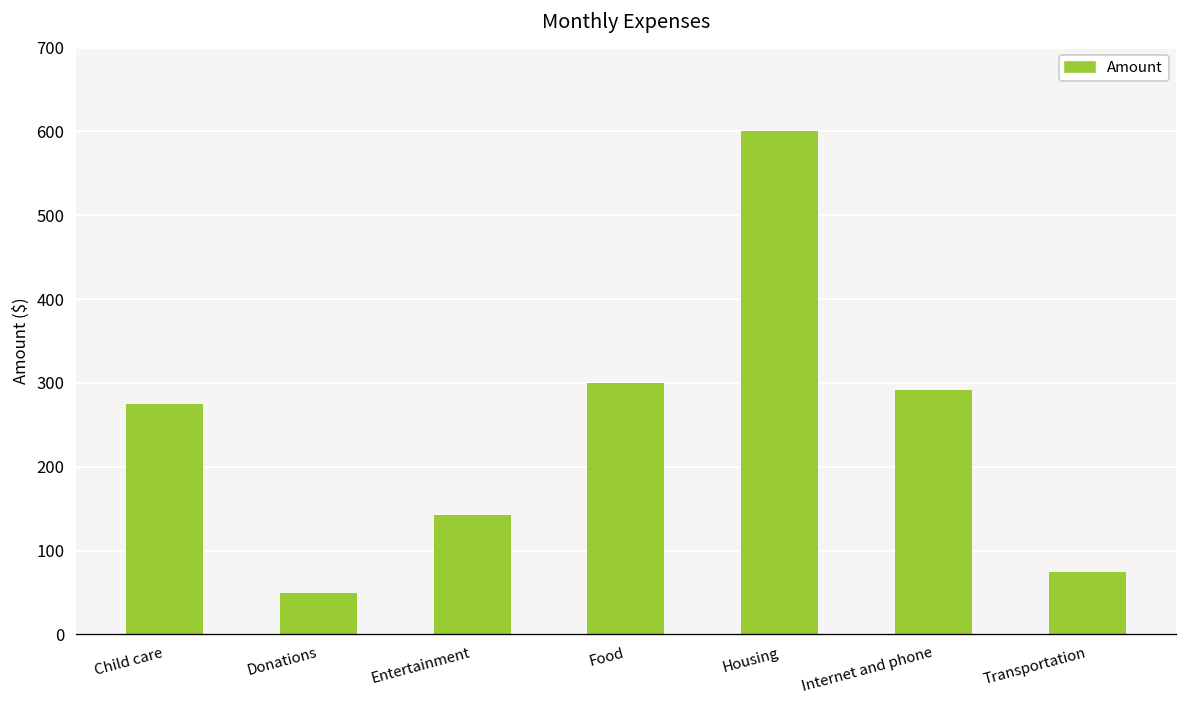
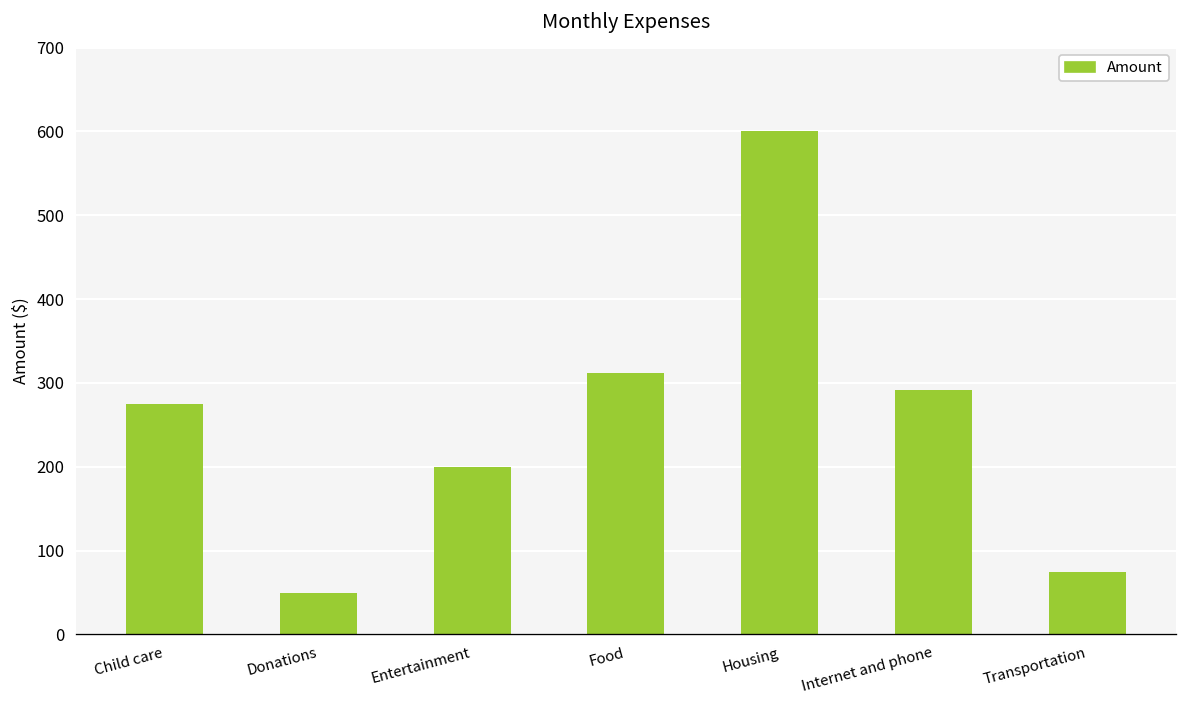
  {
    "Child care": 280,
    "Donations": 50,
-   "Entertainment": 140,
-   "Food": 300,
+   "Entertainment": 200,
+   "Food": 310,
    "Housing": 600,
    "Internet and phone": 290,
    "Transportation": 80
  }
